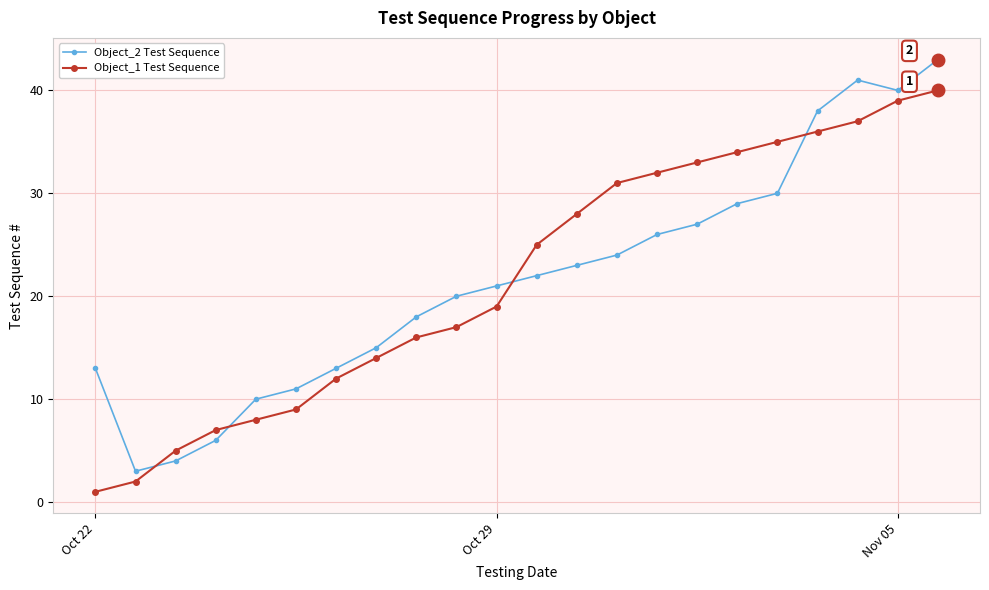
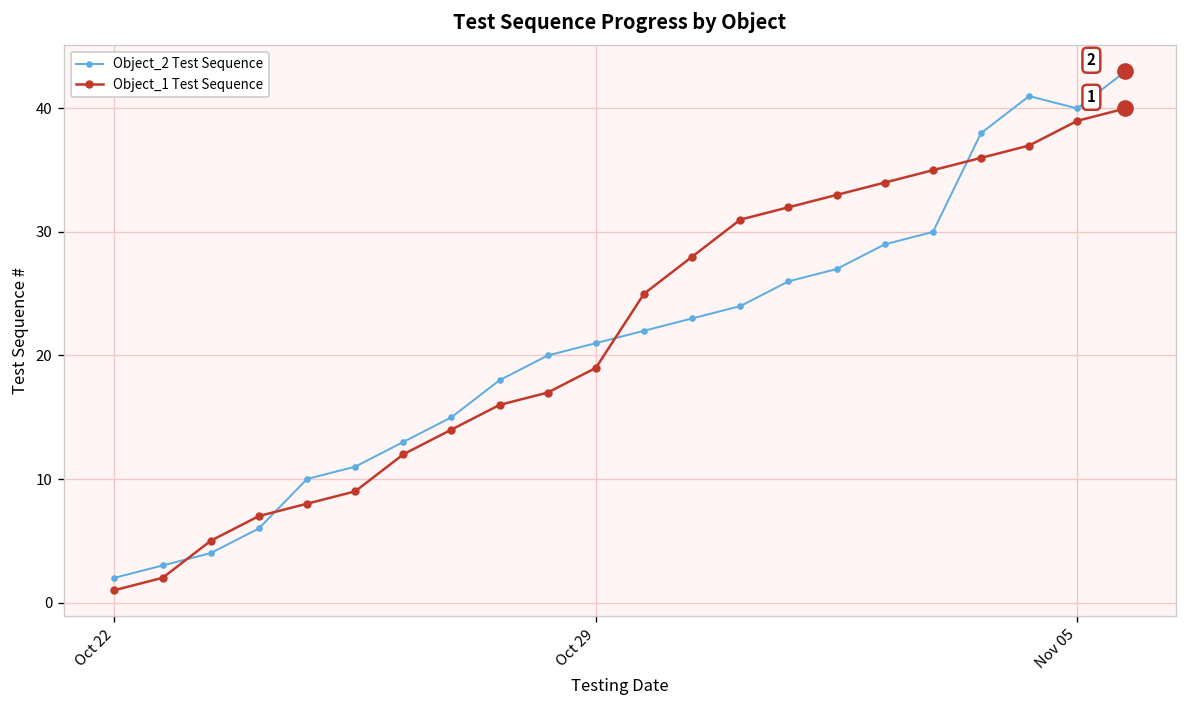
  {
    "Object_2 Test Sequence": {
-     "Oct 22": 13,
+     "Oct 22": 2,
      "Oct 29": 21
    }
  }
